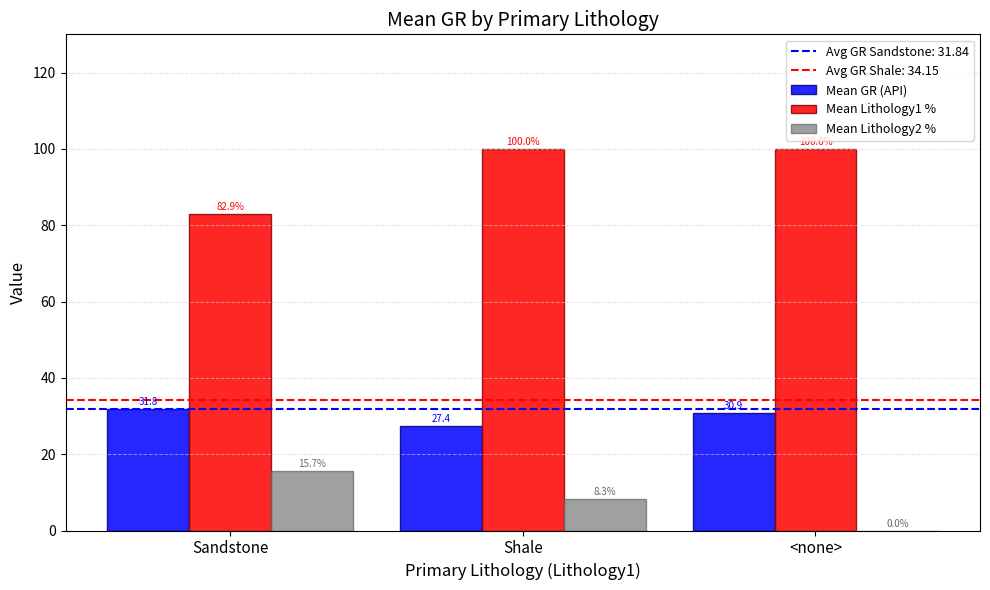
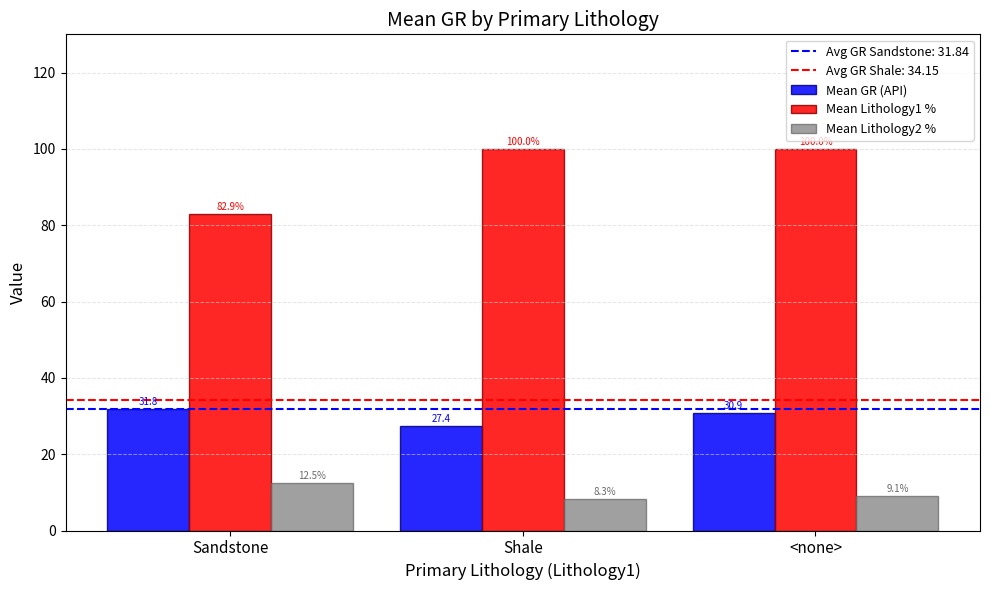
  {
    "Mean GR (API)": {
      "Sandstone": "31.8",
      "Shale": "27.4",
      "<none>": "30.9"
    },
    "Mean Lithology1 %": {
      "Sandstone": "82.9%",
      "Shale": "100.0%"
    },
    "Mean Lithology2 %": {
-     "Sandstone": "15.7%",
+     "Sandstone": "12.5%",
      "Shale": "8.3%",
-     "<none>": "0.0%"
+     "<none>": "9.1%"
    }
  }
